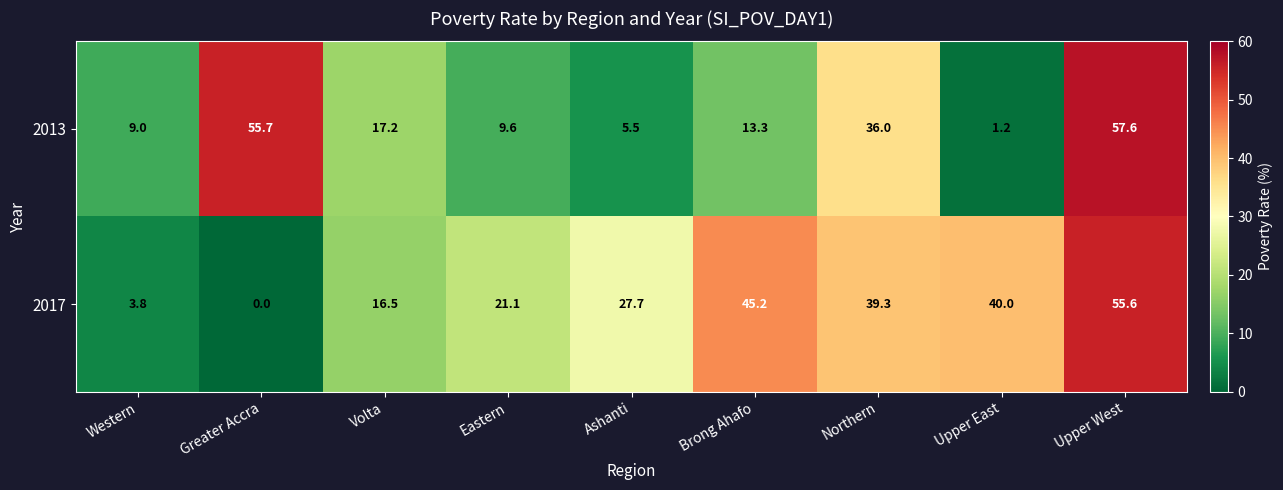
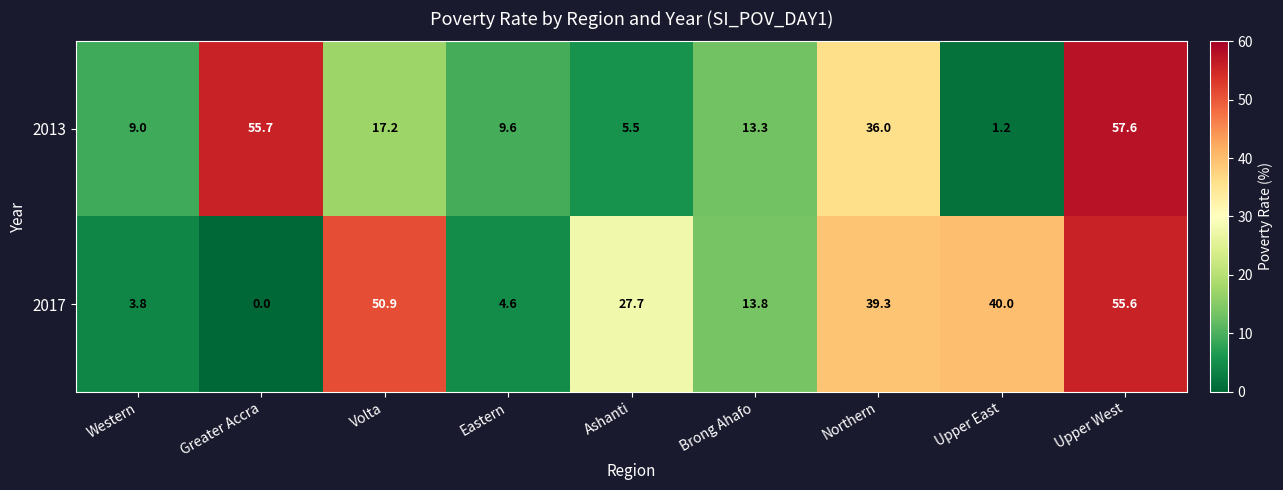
  {
    "2013": {
      "Western": 9.0,
      "Greater Accra": 55.7,
      "Volta": 17.2,
      "Eastern": 9.6,
      "Ashanti": 5.5,
      "Brong Ahafo": 13.3,
      "Northern": 36.0,
      "Upper East": 1.2,
      "Upper West": 57.6
    },
    "2017": {
      "Western": 3.8,
      "Greater Accra": 0.0,
-     "Volta": 16.5,
-     "Eastern": 21.1,
+     "Volta": 50.9,
+     "Eastern": 4.6,
      "Ashanti": 27.7,
-     "Brong Ahafo": 45.2,
+     "Brong Ahafo": 13.8,
      "Northern": 39.3,
      "Upper East": 40.0,
      "Upper West": 55.6
    }
  }
